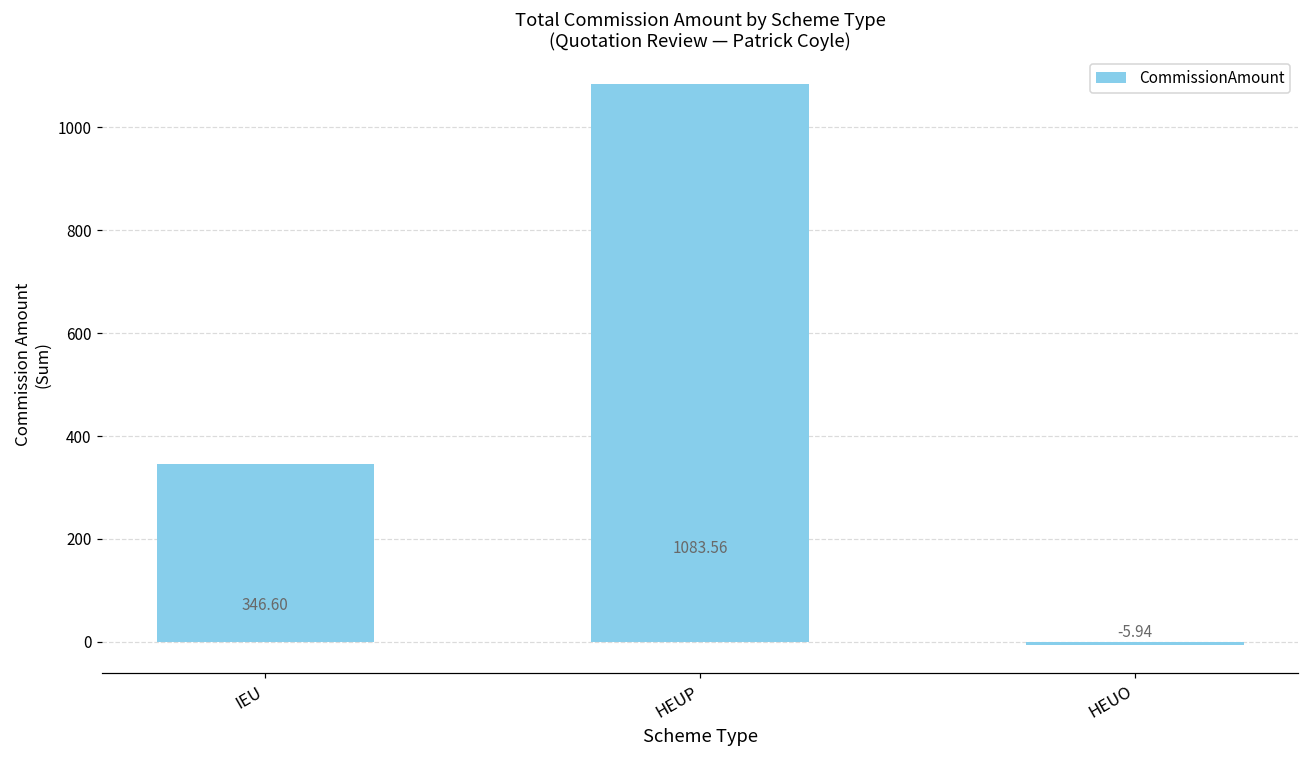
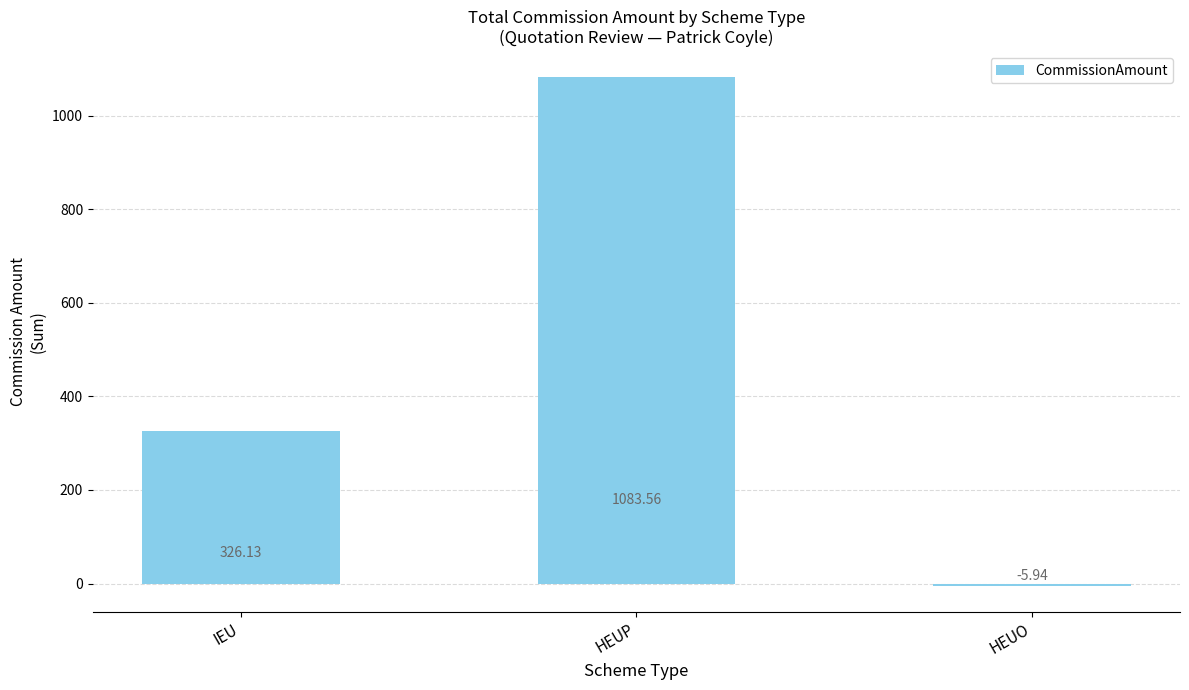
  {
-   "IEU": 346.60,
+   "IEU": 326.13,
    "HEUP": 1083.56,
    "HEUO": -5.94
  }
